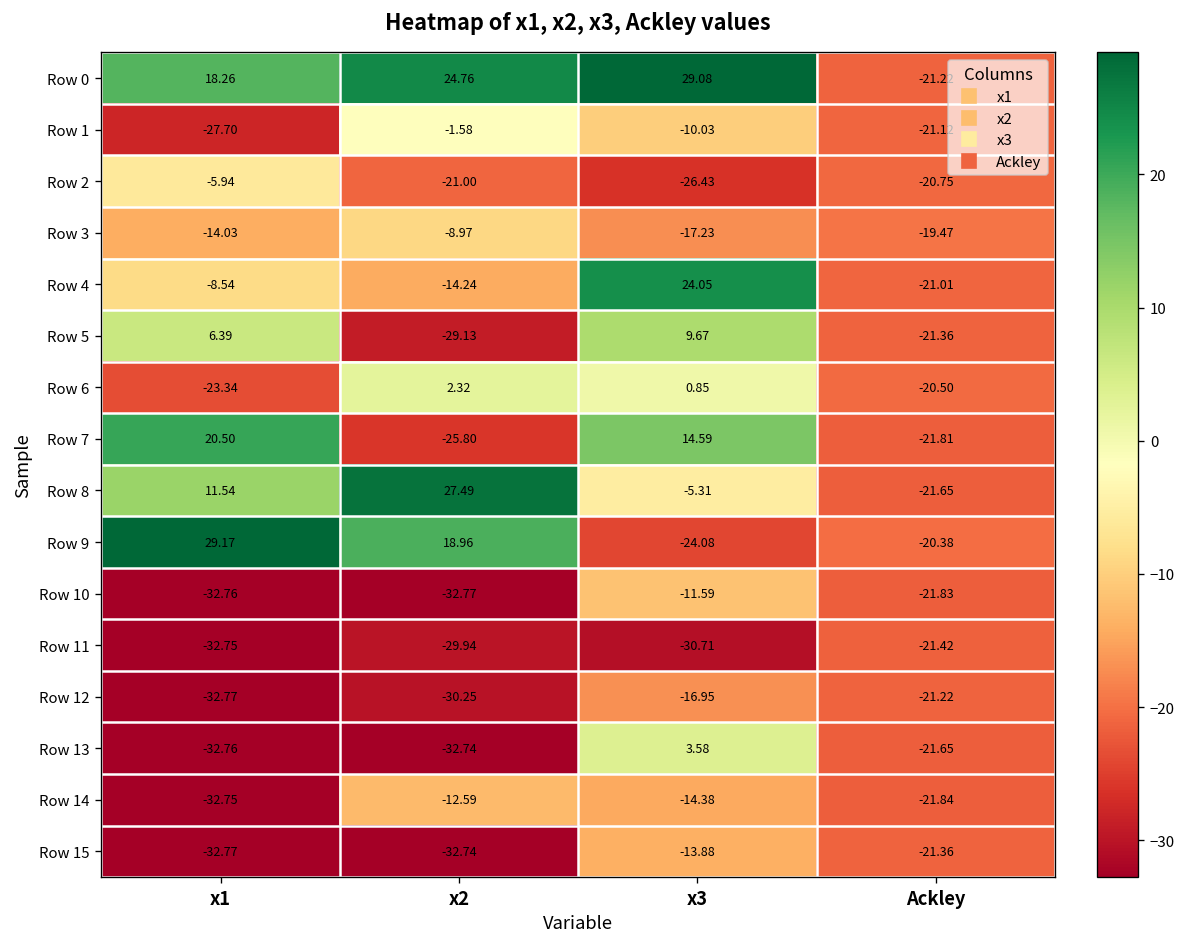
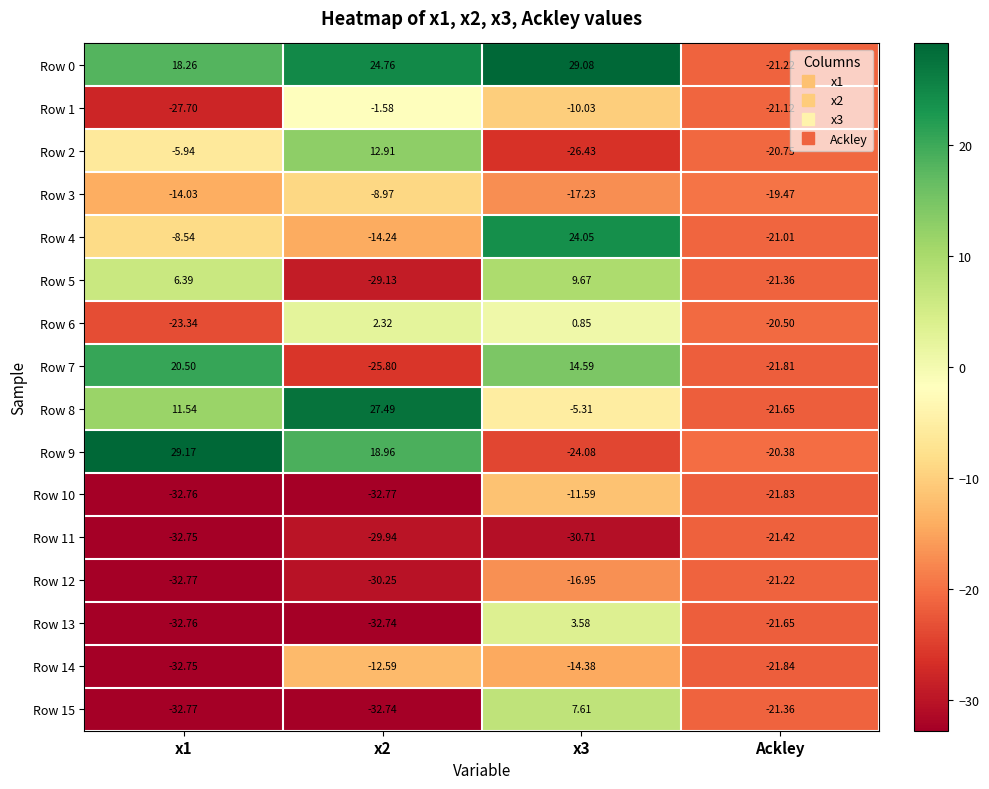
  {
    "Row 0": {
      "x1": 18.26,
      "x2": 24.76,
      "x3": 29.08
    },
    "Row 1": {
      "x1": -27.70,
      "x2": -1.58,
      "x3": -10.03
    },
    "Row 2": {
      "x1": -5.94,
-     "x2": -21.00,
+     "x2": 12.91,
      "x3": -26.43
    },
    "Row 3": {
      "x1": -14.03,
      "x2": -8.97,
      "x3": -17.23,
      "Ackley": -19.47
    },
    "Row 4": {
      "x1": -8.54,
      "x2": -14.24,
      "x3": 24.05,
      "Ackley": -21.01
    },
    "Row 5": {
      "x1": 6.39,
      "x2": -29.13,
      "x3": 9.67,
      "Ackley": -21.36
    },
    "Row 6": {
      "x1": -23.34,
      "x2": 2.32,
      "x3": 0.85,
      "Ackley": -20.50
    },
    "Row 7": {
      "x1": 20.50,
      "x2": -25.80,
      "x3": 14.59,
      "Ackley": -21.81
    },
    "Row 8": {
      "x1": 11.54,
      "x2": 27.49,
      "x3": -5.31,
      "Ackley": -21.65
    },
    "Row 9": {
      "x1": 29.17,
      "x2": 18.96,
      "x3": -24.08,
      "Ackley": -20.38
    },
    "Row 10": {
      "x1": -32.76,
      "x2": -32.77,
      "x3": -11.59,
      "Ackley": -21.83
    },
    "Row 11": {
      "x1": -32.75,
      "x2": -29.94,
      "x3": -30.71,
      "Ackley": -21.42
    },
    "Row 12": {
      "x1": -32.77,
      "x2": -30.25,
      "x3": -16.95,
      "Ackley": -21.22
    },
    "Row 13": {
      "x1": -32.76,
      "x2": -32.74,
      "x3": 3.58,
      "Ackley": -21.65
    },
    "Row 14": {
      "x1": -32.75,
      "x2": -12.59,
      "x3": -14.38,
      "Ackley": -21.84
    },
    "Row 15": {
      "x1": -32.77,
      "x2": -32.74,
-     "x3": -13.88,
+     "x3": 7.61,
      "Ackley": -21.36
    }
  }
